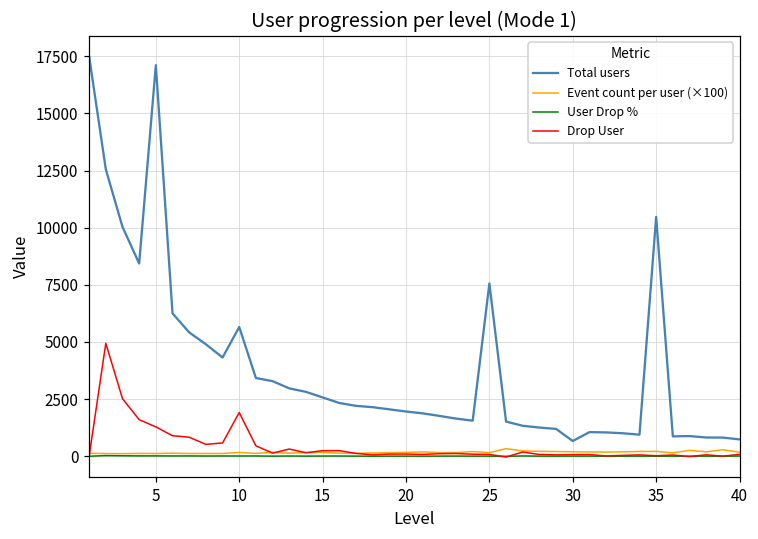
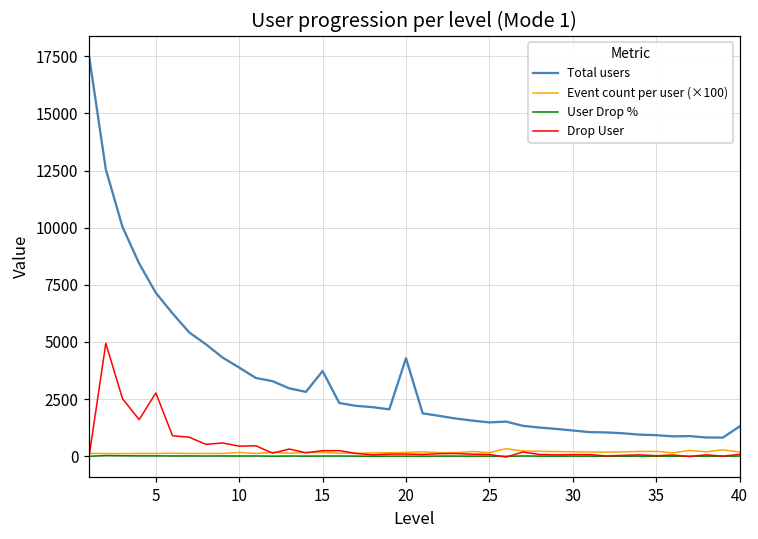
  {
    "Total users": {
-     "5": 17100,
-     "10": 5700,
-     "15": 2600,
-     "20": 2000,
-     "25": 7600,
-     "30": 700,
-     "35": 10500,
-     "40": 700
+     "5": 7100,
+     "10": 3900,
+     "15": 3700,
+     "20": 4300,
+     "25": 1500,
+     "30": 1100,
+     "35": 900,
+     "40": 1300
    },
    "Event count per user (×100)": {
      "10": 200,
      "30": 200,
      "35": 200
    },
    "User Drop %": {
      "10": 0,
      "15": 0
    },
    "Drop User": {
-     "5": 1300,
-     "10": 1900
+     "5": 2800,
+     "10": 400
    }
  }
